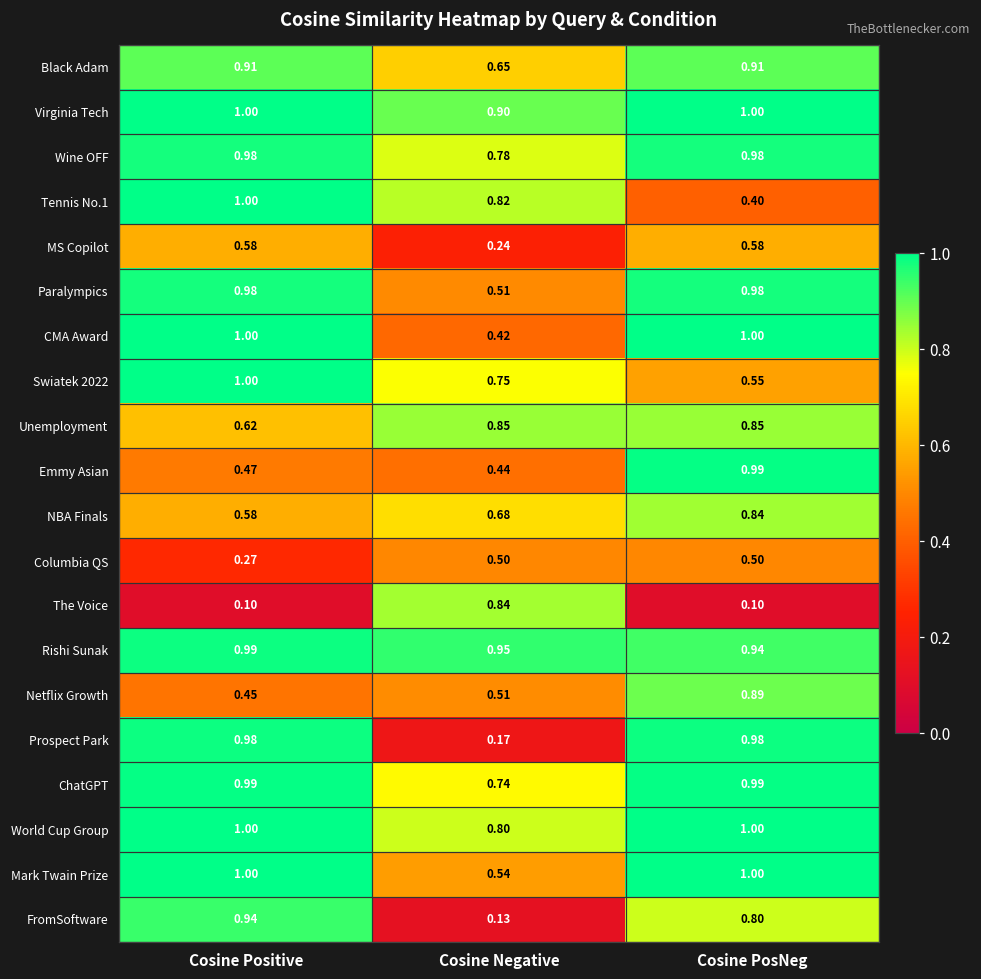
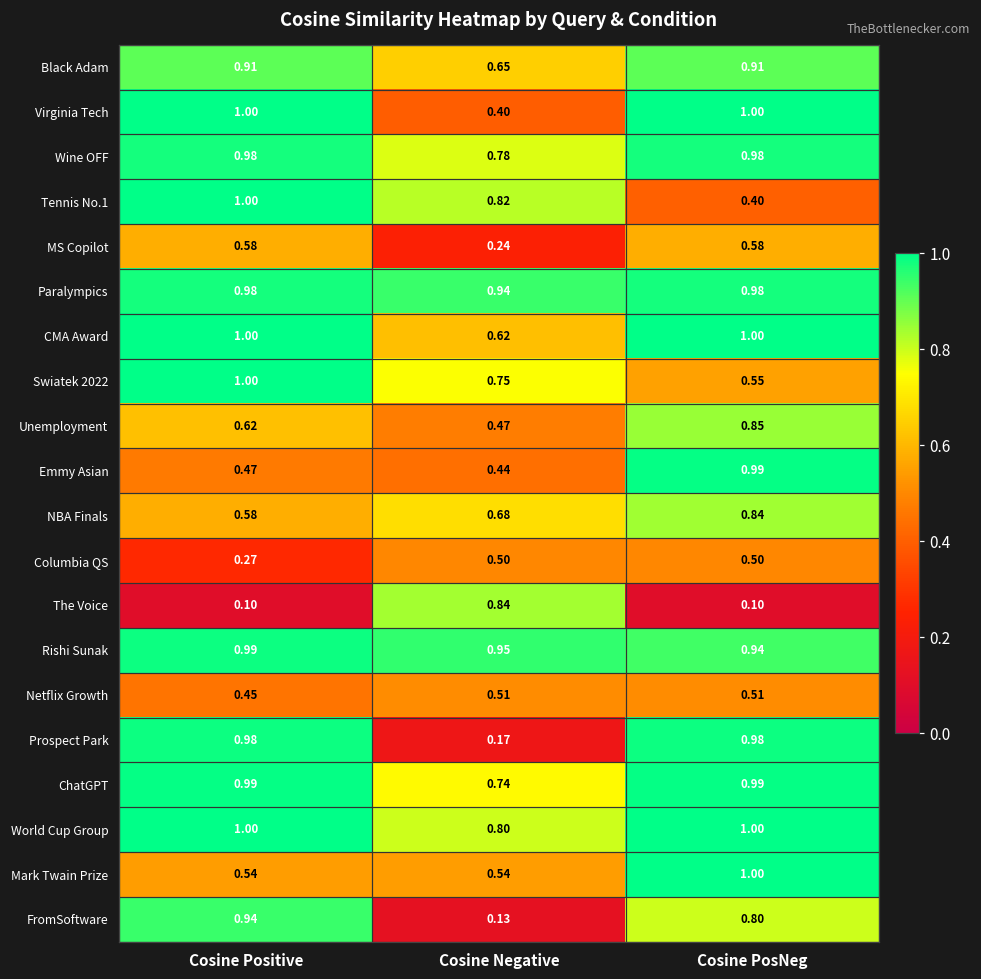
  {
    "Black Adam": {
      "Cosine Positive": 0.91,
      "Cosine Negative": 0.65,
      "Cosine PosNeg": 0.91
    },
    "Virginia Tech": {
      "Cosine Positive": 1.00,
-     "Cosine Negative": 0.90,
+     "Cosine Negative": 0.40,
      "Cosine PosNeg": 1.00
    },
    "Wine OFF": {
      "Cosine Positive": 0.98,
      "Cosine Negative": 0.78,
      "Cosine PosNeg": 0.98
    },
    "Tennis No.1": {
      "Cosine Positive": 1.00,
      "Cosine Negative": 0.82,
      "Cosine PosNeg": 0.40
    },
    "MS Copilot": {
      "Cosine Positive": 0.58,
      "Cosine Negative": 0.24,
      "Cosine PosNeg": 0.58
    },
    "Paralympics": {
      "Cosine Positive": 0.98,
-     "Cosine Negative": 0.51,
+     "Cosine Negative": 0.94,
      "Cosine PosNeg": 0.98
    },
    "CMA Award": {
      "Cosine Positive": 1.00,
-     "Cosine Negative": 0.42,
+     "Cosine Negative": 0.62,
      "Cosine PosNeg": 1.00
    },
    "Swiatek 2022": {
      "Cosine Positive": 1.00,
      "Cosine Negative": 0.75,
      "Cosine PosNeg": 0.55
    },
    "Unemployment": {
      "Cosine Positive": 0.62,
-     "Cosine Negative": 0.85,
+     "Cosine Negative": 0.47,
      "Cosine PosNeg": 0.85
    },
    "Emmy Asian": {
      "Cosine Positive": 0.47,
      "Cosine Negative": 0.44,
      "Cosine PosNeg": 0.99
    },
    "NBA Finals": {
      "Cosine Positive": 0.58,
      "Cosine Negative": 0.68,
      "Cosine PosNeg": 0.84
    },
    "Columbia QS": {
      "Cosine Positive": 0.27,
      "Cosine Negative": 0.50,
      "Cosine PosNeg": 0.50
    },
    "The Voice": {
      "Cosine Positive": 0.10,
      "Cosine Negative": 0.84,
      "Cosine PosNeg": 0.10
    },
    "Rishi Sunak": {
      "Cosine Positive": 0.99,
      "Cosine Negative": 0.95,
      "Cosine PosNeg": 0.94
    },
    "Netflix Growth": {
      "Cosine Positive": 0.45,
      "Cosine Negative": 0.51,
-     "Cosine PosNeg": 0.89
+     "Cosine PosNeg": 0.51
    },
    "Prospect Park": {
      "Cosine Positive": 0.98,
      "Cosine Negative": 0.17,
      "Cosine PosNeg": 0.98
    },
    "ChatGPT": {
      "Cosine Positive": 0.99,
      "Cosine Negative": 0.74,
      "Cosine PosNeg": 0.99
    },
    "World Cup Group": {
      "Cosine Positive": 1.00,
      "Cosine Negative": 0.80,
      "Cosine PosNeg": 1.00
    },
    "Mark Twain Prize": {
-     "Cosine Positive": 1.00,
+     "Cosine Positive": 0.54,
      "Cosine Negative": 0.54,
      "Cosine PosNeg": 1.00
    },
    "FromSoftware": {
      "Cosine Positive": 0.94,
      "Cosine Negative": 0.13,
      "Cosine PosNeg": 0.80
    }
  }
